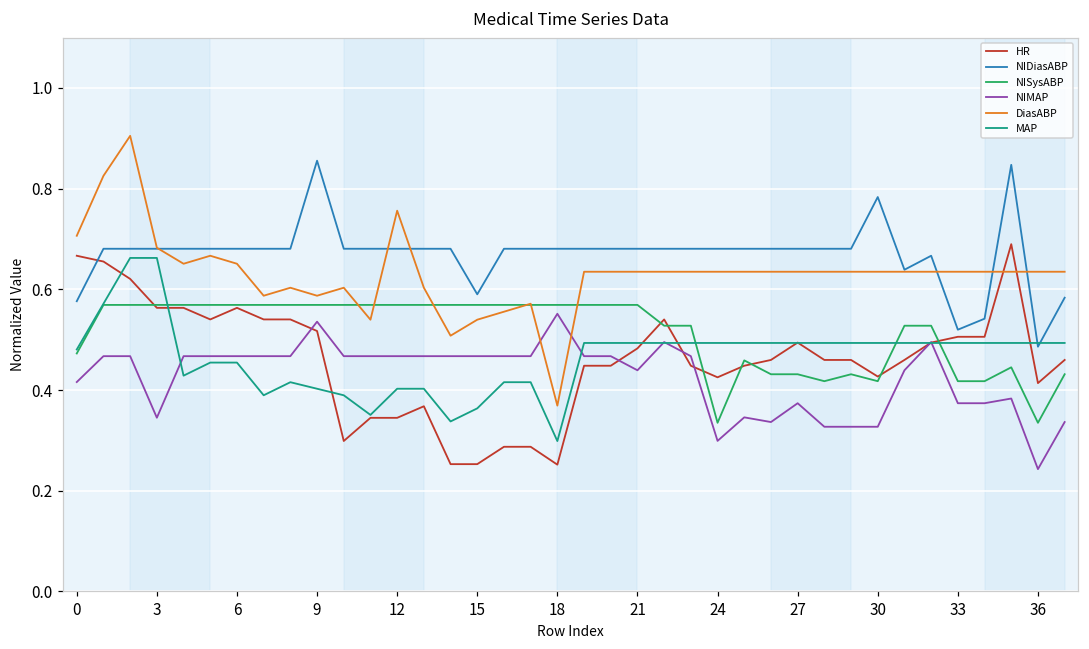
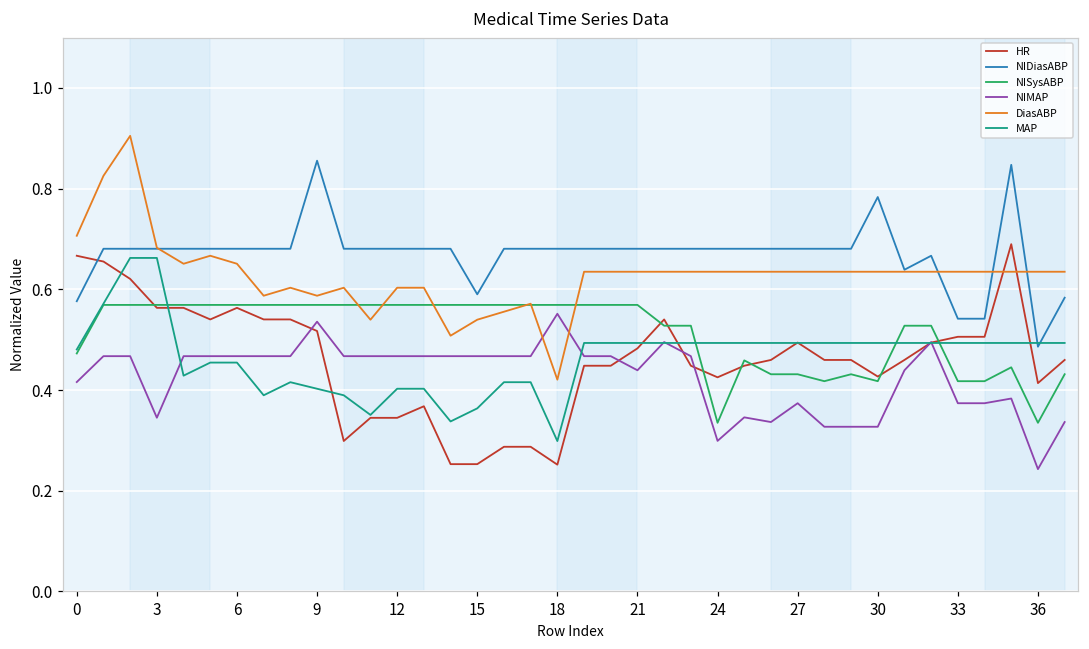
  {
    "HR": {
      "0": 0.67,
      "3": 0.56,
      "6": 0.56,
      "9": 0.52,
      "12": 0.34,
      "15": 0.25,
      "18": 0.25,
      "21": 0.48,
      "24": 0.43,
      "30": 0.43,
      "33": 0.51,
      "36": 0.41
    },
    "NIDiasABP": {
      "0": 0.58,
      "6": 0.68,
      "9": 0.86,
      "12": 0.68,
      "15": 0.59,
      "18": 0.68,
      "21": 0.68,
      "24": 0.68,
      "27": 0.68,
      "30": 0.78,
-     "33": 0.52,
+     "33": 0.54,
      "36": 0.49
    },
    "NIMAP": {
      "0": 0.42,
      "3": 0.35,
      "6": 0.47,
      "9": 0.54,
      "12": 0.47,
      "15": 0.47,
      "18": 0.55,
      "21": 0.44,
      "24": 0.30,
      "27": 0.37,
      "30": 0.33,
      "33": 0.37,
      "36": 0.24
    },
    "DiasABP": {
      "0": 0.71,
      "6": 0.65,
      "9": 0.59,
-     "12": 0.76,
+     "12": 0.60,
      "15": 0.54,
-     "18": 0.37,
+     "18": 0.42,
      "21": 0.63,
      "24": 0.63,
      "27": 0.63,
      "30": 0.63,
      "33": 0.63,
      "36": 0.63
    }
  }
